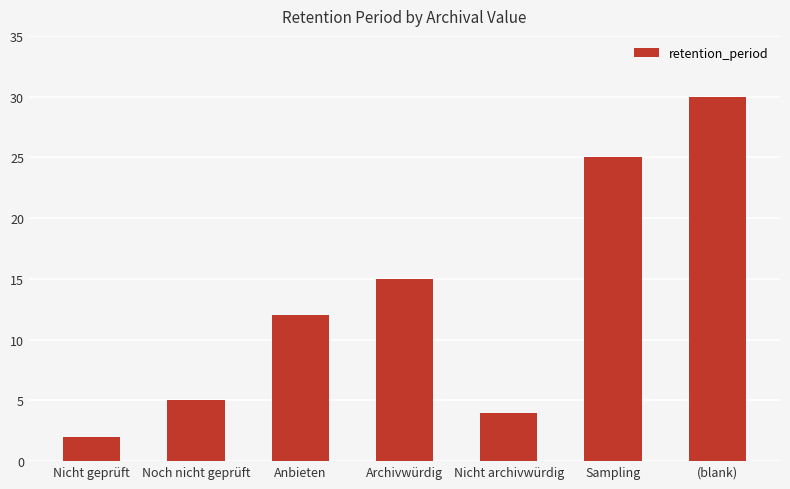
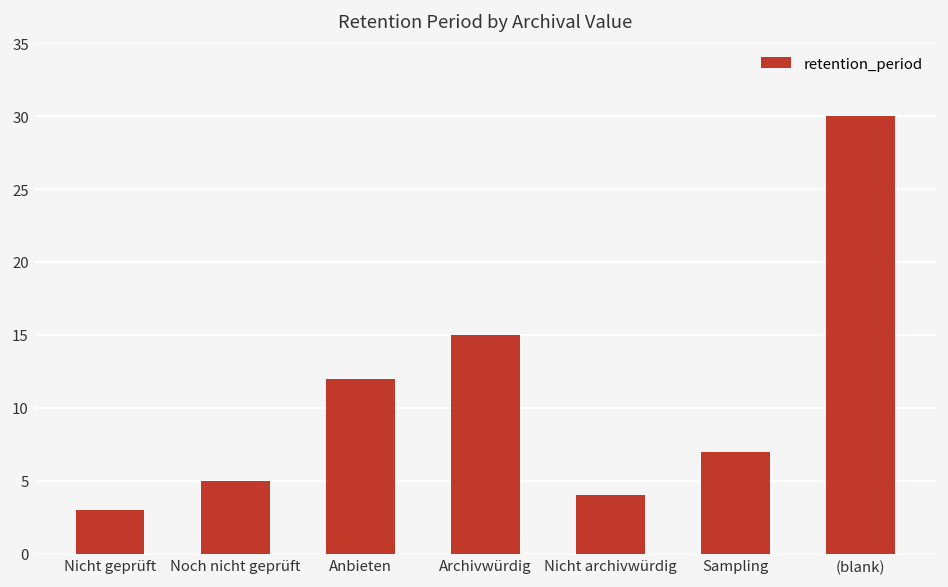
  {
-   "Nicht geprüft": 2,
+   "Nicht geprüft": 3,
    "Noch nicht geprüft": 5,
    "Anbieten": 12,
    "Archivwürdig": 15,
    "Nicht archivwürdig": 4,
-   "Sampling": 25,
+   "Sampling": 7,
    "(blank)": 30
  }
